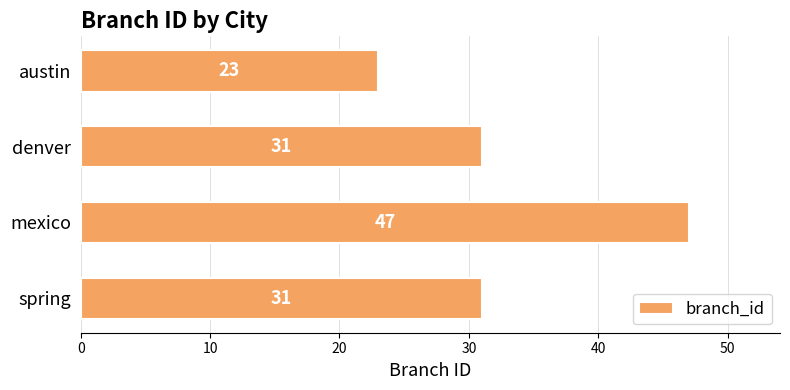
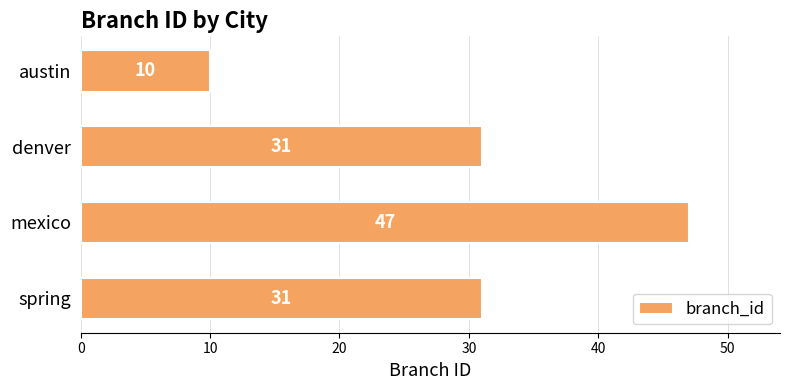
  {
-   "austin": 23,
+   "austin": 10,
    "denver": 31,
    "mexico": 47,
    "spring": 31
  }
